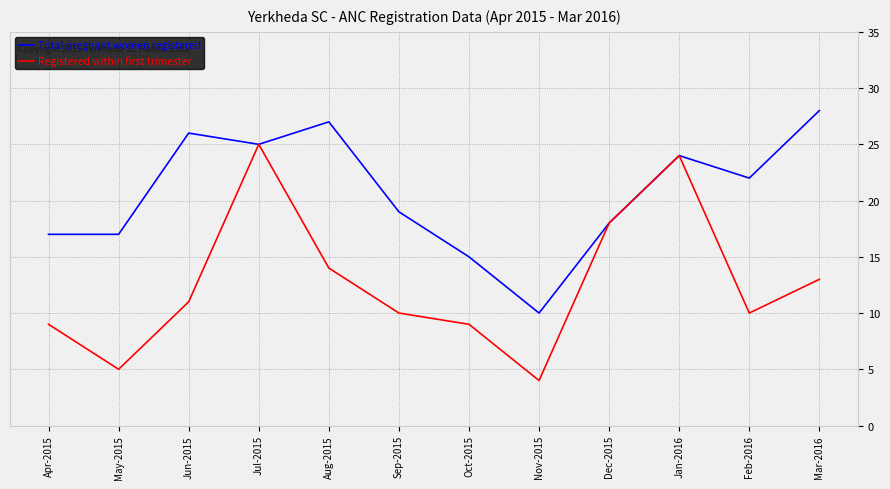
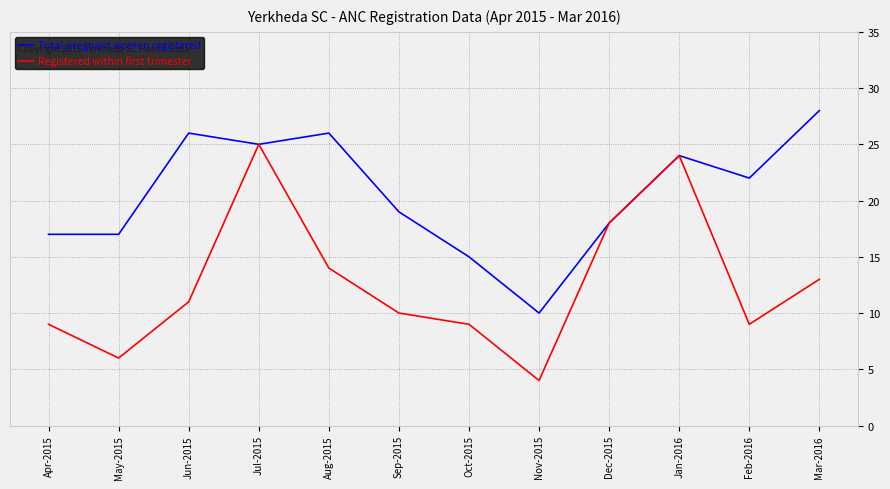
  {
    "Total pregnant women registered": {
      "Apr-2015": 17,
      "May-2015": 17,
      "Jun-2015": 26,
-     "Aug-2015": 27,
+     "Aug-2015": 26,
      "Sep-2015": 19,
      "Oct-2015": 15,
      "Nov-2015": 10,
      "Feb-2016": 22,
      "Mar-2016": 28
    },
    "Registered within first trimester": {
      "Apr-2015": 9,
-     "May-2015": 5,
+     "May-2015": 6,
      "Jun-2015": 11,
      "Aug-2015": 14,
      "Sep-2015": 10,
      "Oct-2015": 9,
      "Nov-2015": 4,
-     "Feb-2016": 10,
+     "Feb-2016": 9,
      "Mar-2016": 13
    }
  }
